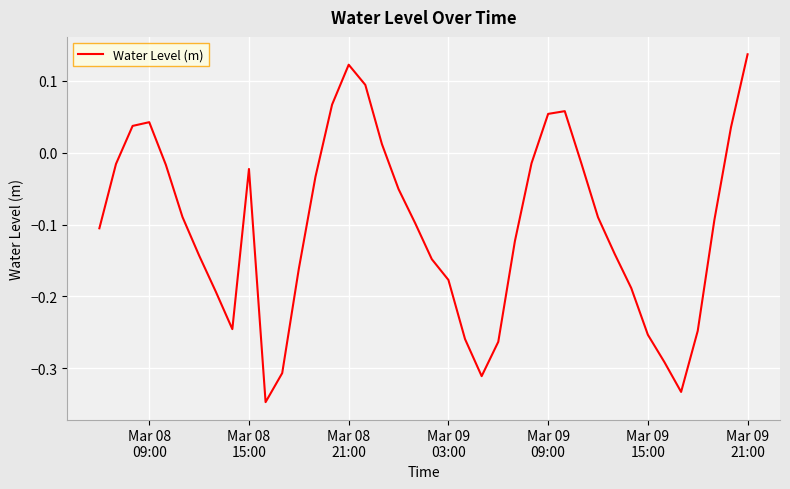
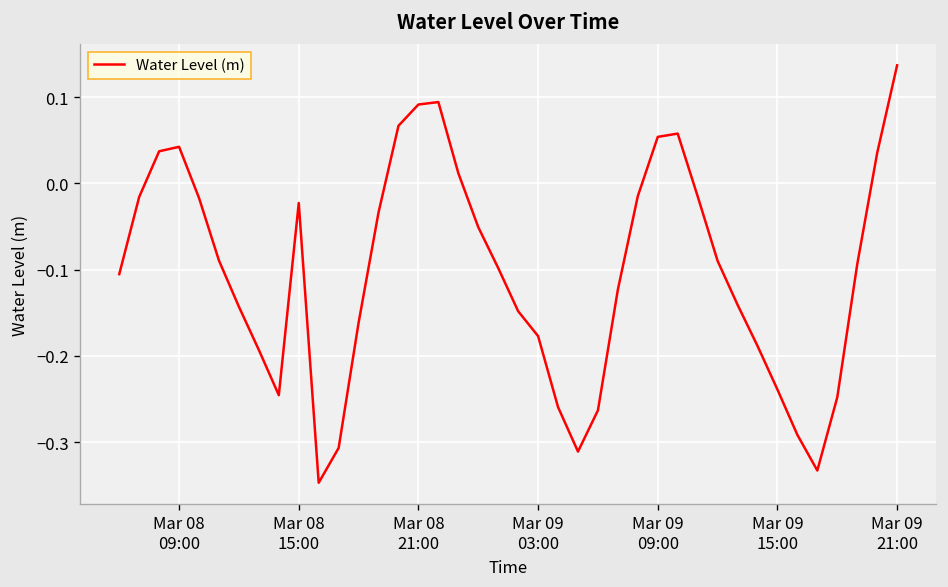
  {
    "Mar 08 09:00": 0.04,
    "Mar 08 15:00": -0.02,
-   "Mar 08 21:00": 0.12,
+   "Mar 08 21:00": 0.09,
    "Mar 09 03:00": -0.18,
    "Mar 09 09:00": 0.05,
-   "Mar 09 15:00": -0.25,
+   "Mar 09 15:00": -0.24,
    "Mar 09 21:00": 0.14
  }
